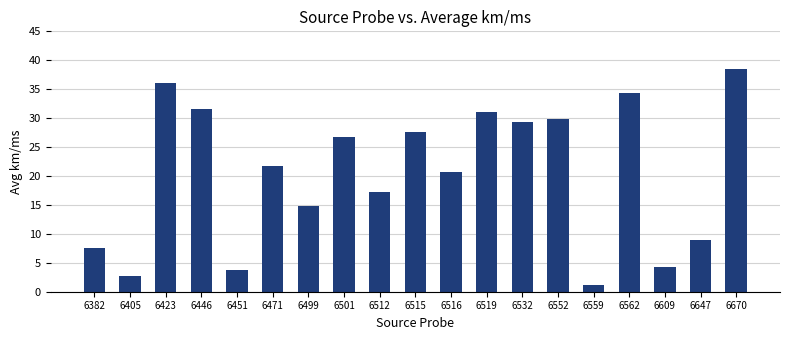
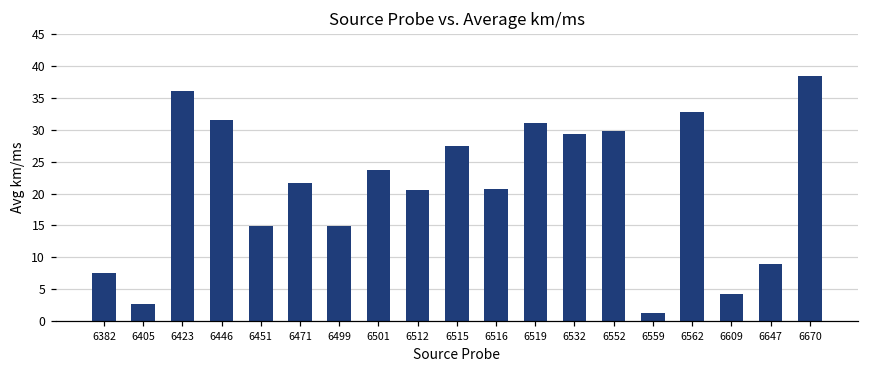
  {
    "6382": 8,
    "6405": 3,
    "6423": 36,
    "6446": 32,
-   "6451": 4,
+   "6451": 15,
    "6471": 22,
    "6499": 15,
-   "6501": 27,
-   "6512": 17,
+   "6501": 24,
+   "6512": 21,
    "6515": 28,
    "6516": 21,
    "6519": 31,
    "6532": 29,
    "6552": 30,
    "6559": 1,
-   "6562": 34,
+   "6562": 33,
    "6609": 4,
    "6647": 9,
    "6670": 39
  }
